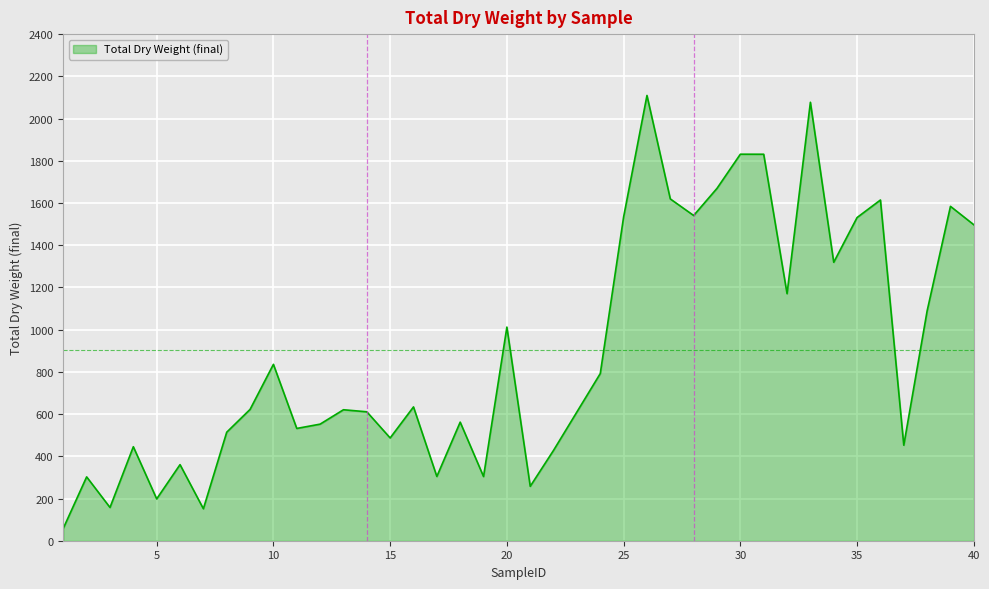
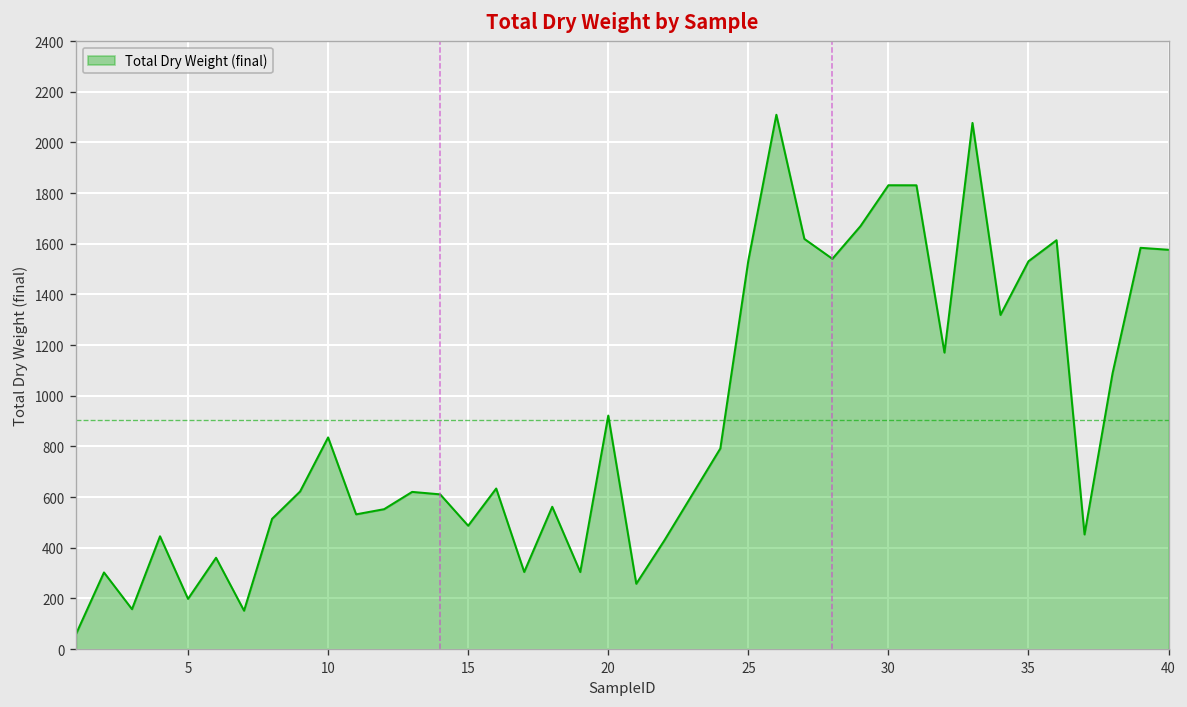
  {
    "5": 200,
    "10": 840,
    "15": 490,
-   "20": 1010,
+   "20": 920,
    "25": 1530,
    "30": 1830,
    "35": 1530,
-   "40": 1500
+   "40": 1580
  }
